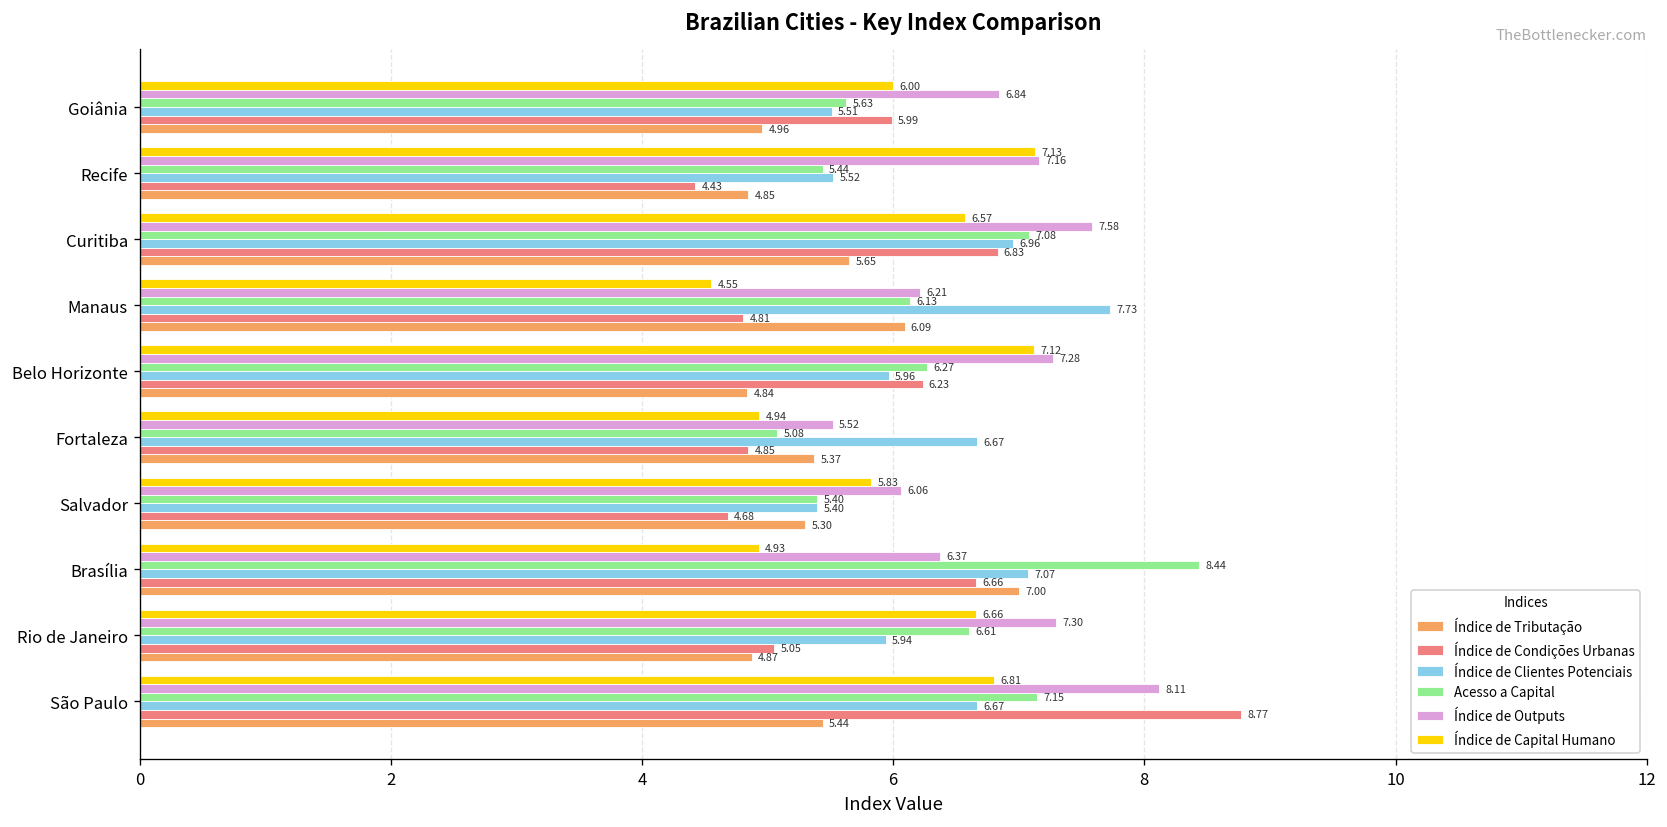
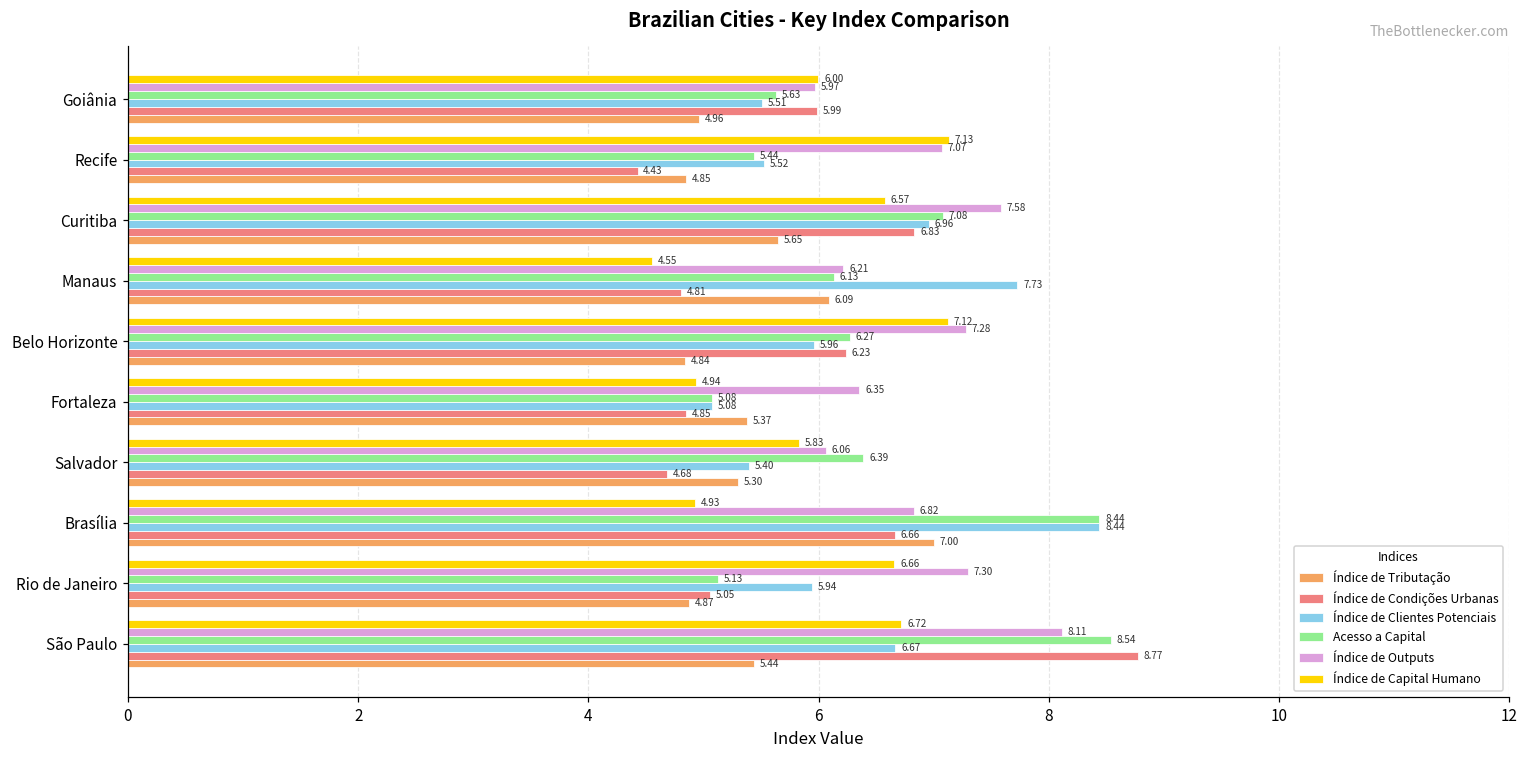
  {
    "Índice de Clientes Potenciais": {
      "Goiânia": 5.51,
      "Recife": 5.52,
      "Curitiba": 6.96,
      "Manaus": 7.73,
      "Belo Horizonte": 5.96,
-     "Fortaleza": 6.67,
+     "Fortaleza": 5.08,
      "Salvador": 5.40,
-     "Brasília": 7.07,
+     "Brasília": 8.44,
      "Rio de Janeiro": 5.94,
      "São Paulo": 6.67
    },
    "Acesso a Capital": {
      "Goiânia": 5.63,
      "Recife": 5.44,
      "Curitiba": 7.08,
      "Manaus": 6.13,
      "Belo Horizonte": 6.27,
-     "Salvador": 5.40,
-     "Rio de Janeiro": 6.61,
-     "São Paulo": 7.15
+     "Salvador": 6.39,
+     "Rio de Janeiro": 5.13,
+     "São Paulo": 8.54
    },
    "Índice de Outputs": {
-     "Goiânia": 6.84,
-     "Recife": 7.16,
+     "Goiânia": 5.97,
+     "Recife": 7.07,
      "Curitiba": 7.58,
      "Manaus": 6.21,
      "Belo Horizonte": 7.28,
-     "Fortaleza": 5.52,
+     "Fortaleza": 6.35,
      "Salvador": 6.06,
-     "Brasília": 6.37,
+     "Brasília": 6.82,
      "Rio de Janeiro": 7.30,
      "São Paulo": 8.11
    },
    "Índice de Capital Humano": {
      "Recife": 7.13,
      "Curitiba": 6.57,
      "Manaus": 4.55,
      "Belo Horizonte": 7.12,
      "Fortaleza": 4.94,
      "Salvador": 5.83,
      "Brasília": 4.93,
      "Rio de Janeiro": 6.66,
-     "São Paulo": 6.81
+     "São Paulo": 6.72
    }
  }
